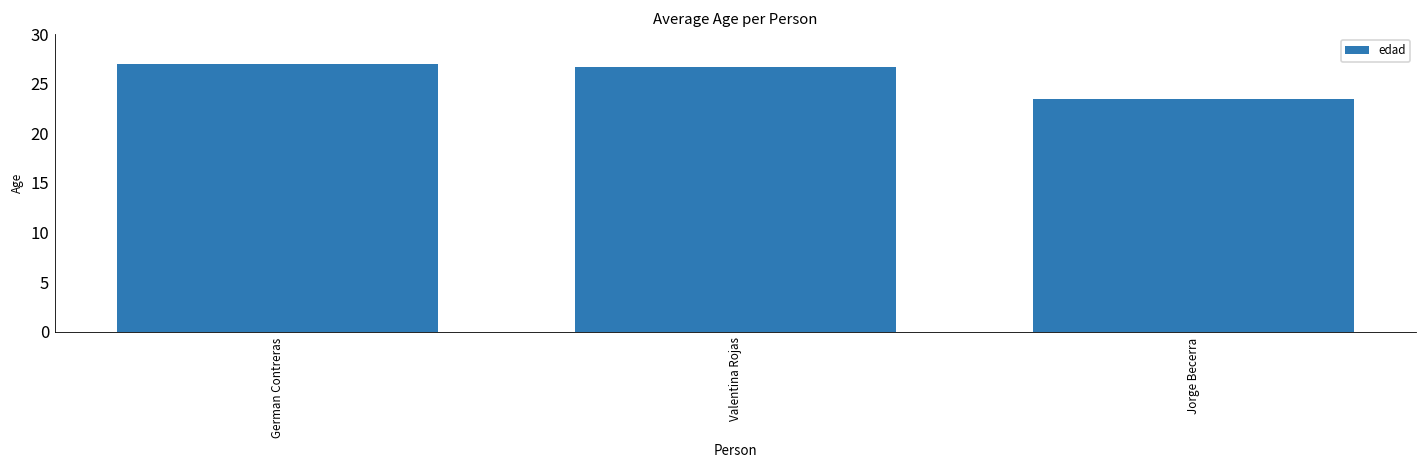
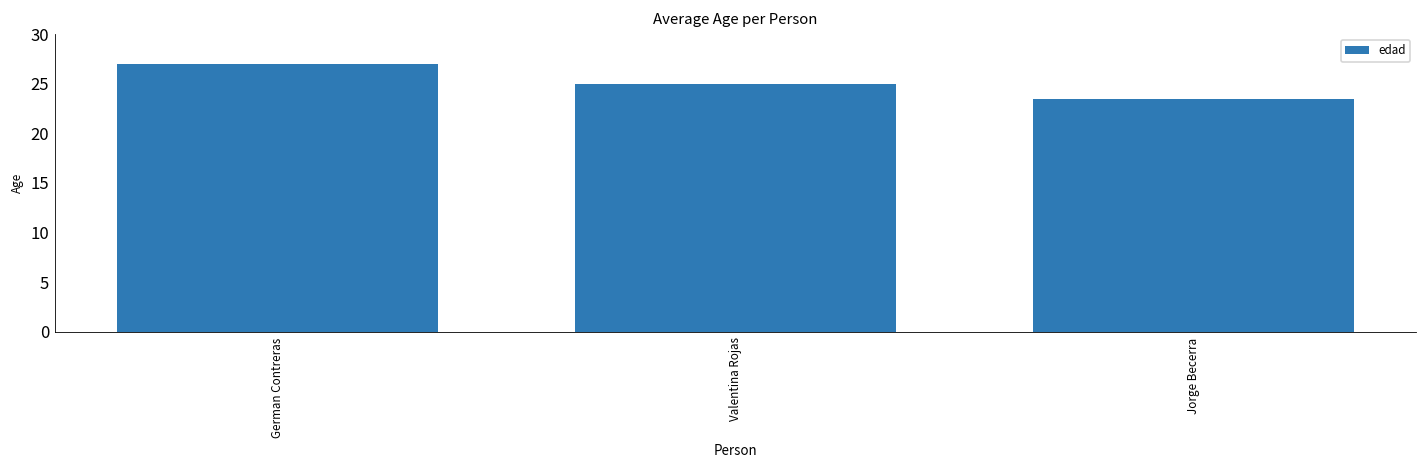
  {
    "German Contreras": 27,
-   "Valentina Rojas": 27,
+   "Valentina Rojas": 25,
    "Jorge Becerra": 23
  }
